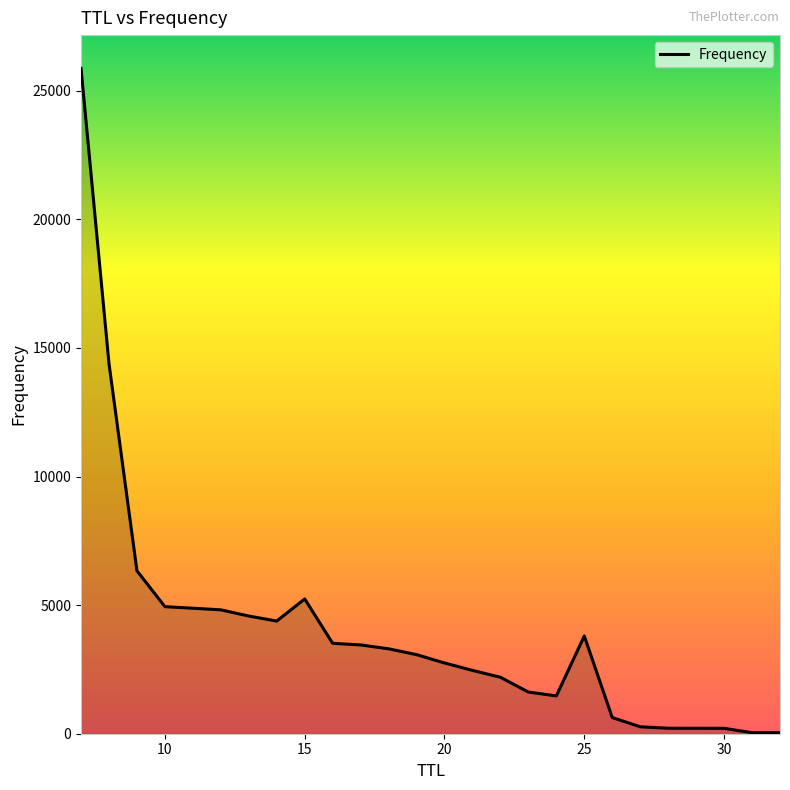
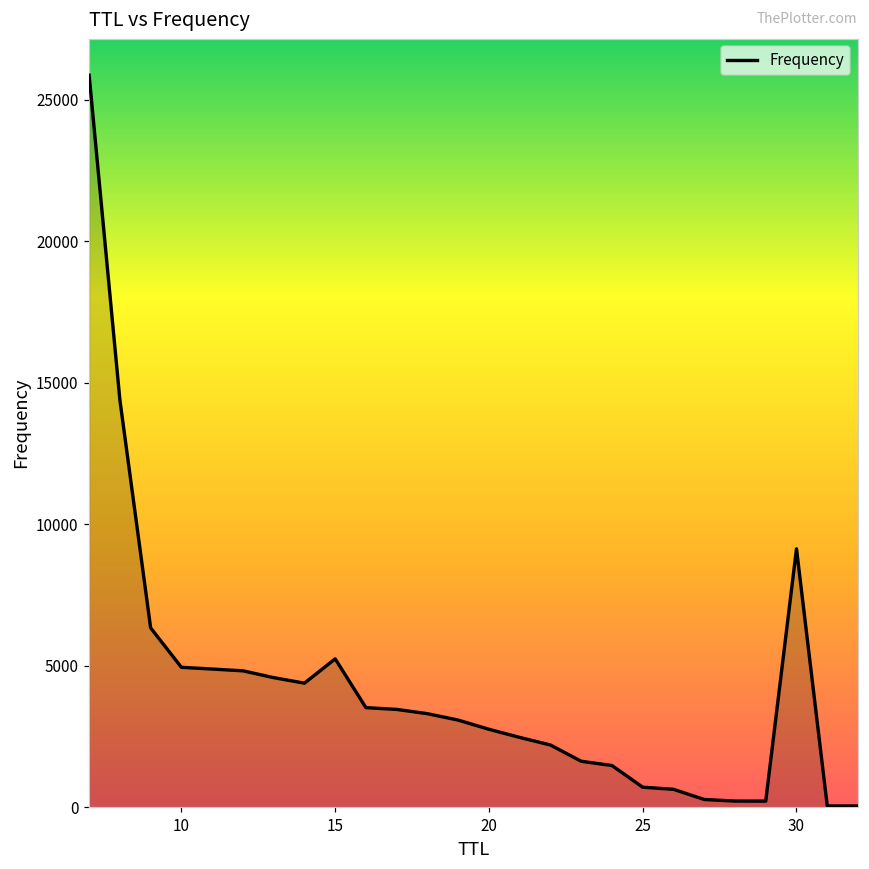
  {
    "10": 4900,
    "15": 5200,
    "20": 2800,
-   "25": 3800,
-   "30": 200
+   "25": 700,
+   "30": 9100
  }
